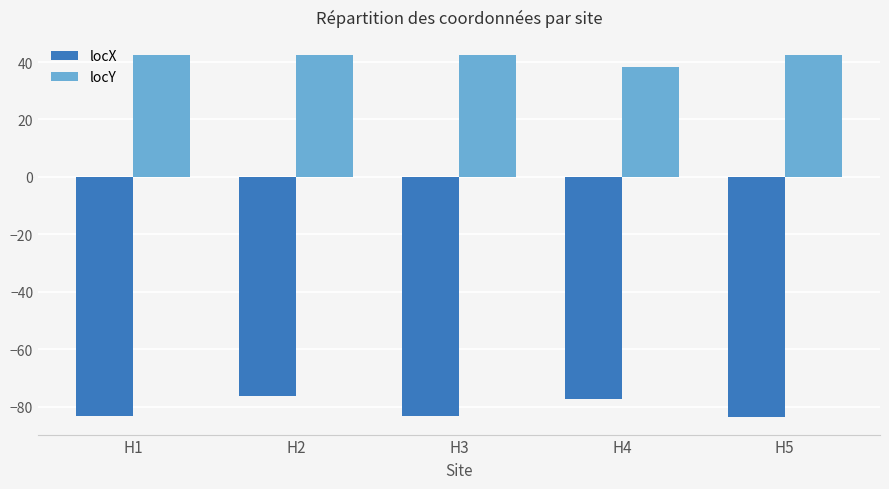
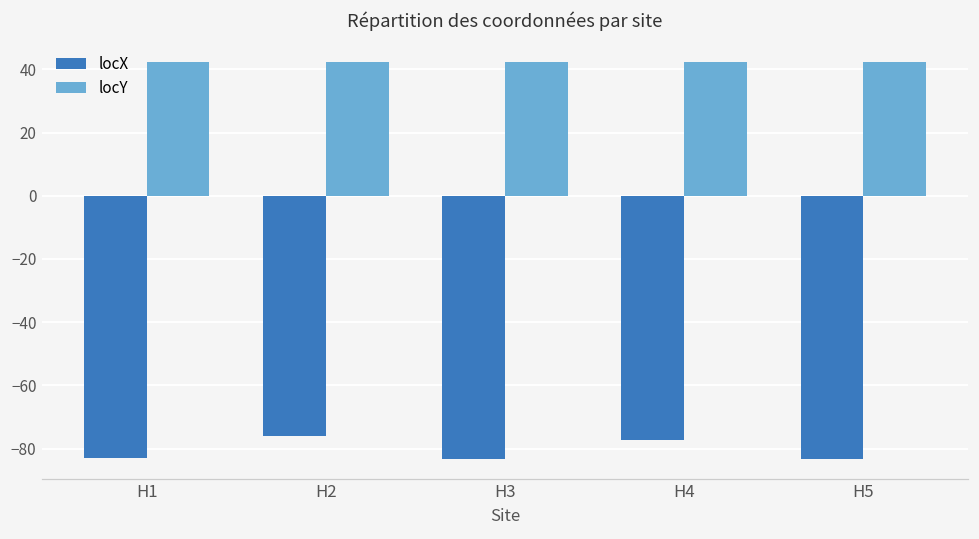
  {
    "locX": {
      "H1": -83,
      "H2": -76,
      "H3": -83,
      "H4": -77,
      "H5": -83
    },
    "locY": {
      "H1": 42,
      "H2": 42,
      "H3": 42,
-     "H4": 38,
+     "H4": 42,
      "H5": 42
    }
  }
